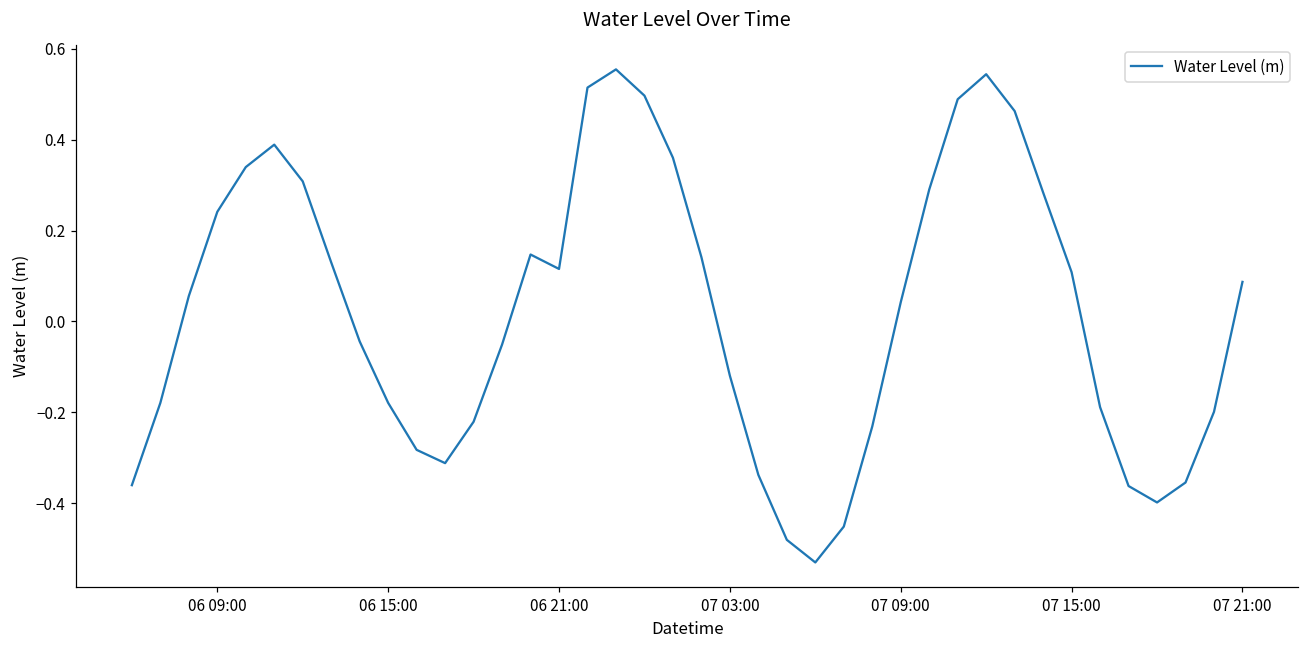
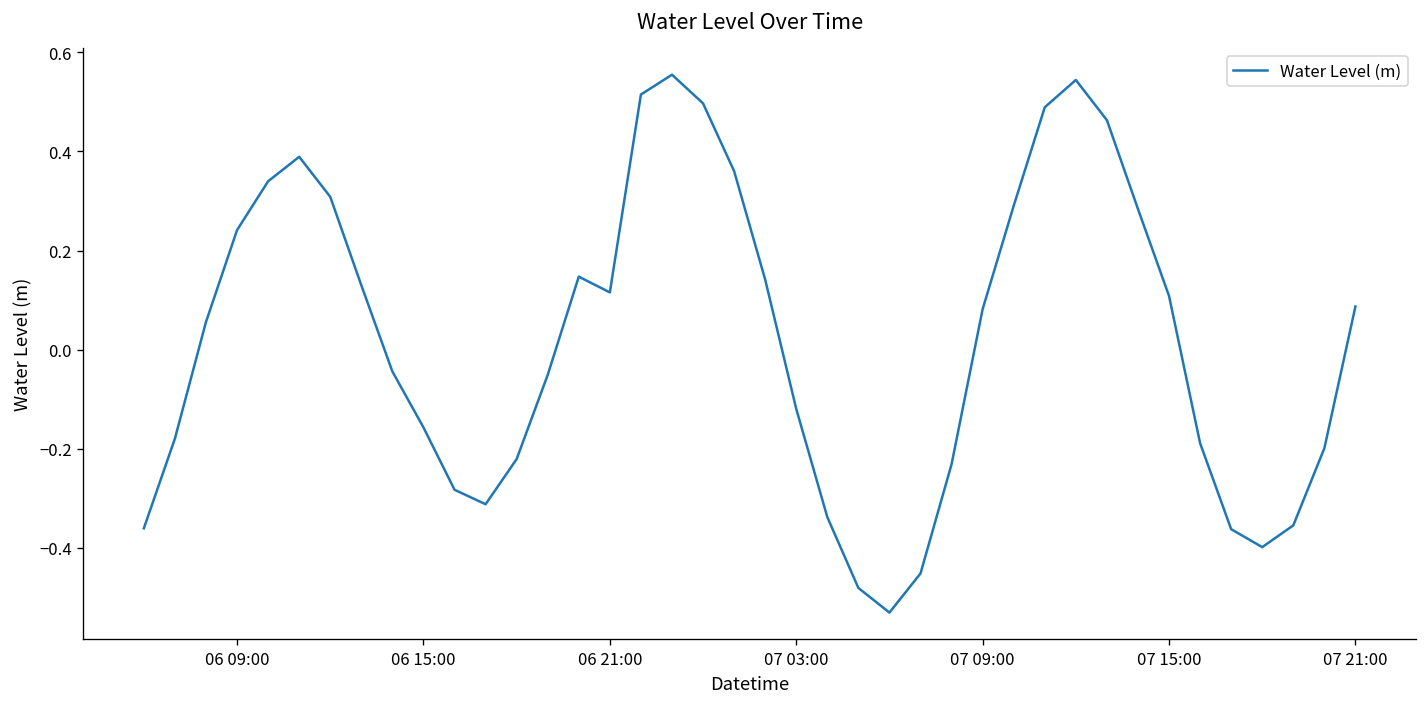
  {
    "06 09:00": 0.24,
-   "06 15:00": -0.18,
+   "06 15:00": -0.16,
    "06 21:00": 0.12,
    "07 03:00": -0.12,
-   "07 09:00": 0.04,
+   "07 09:00": 0.08,
    "07 15:00": 0.11,
    "07 21:00": 0.09
  }
